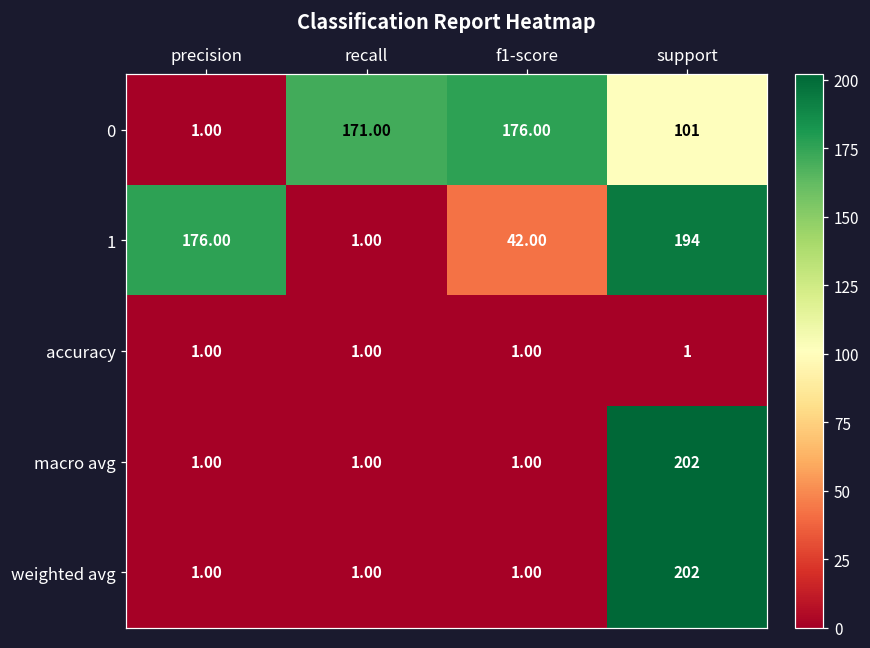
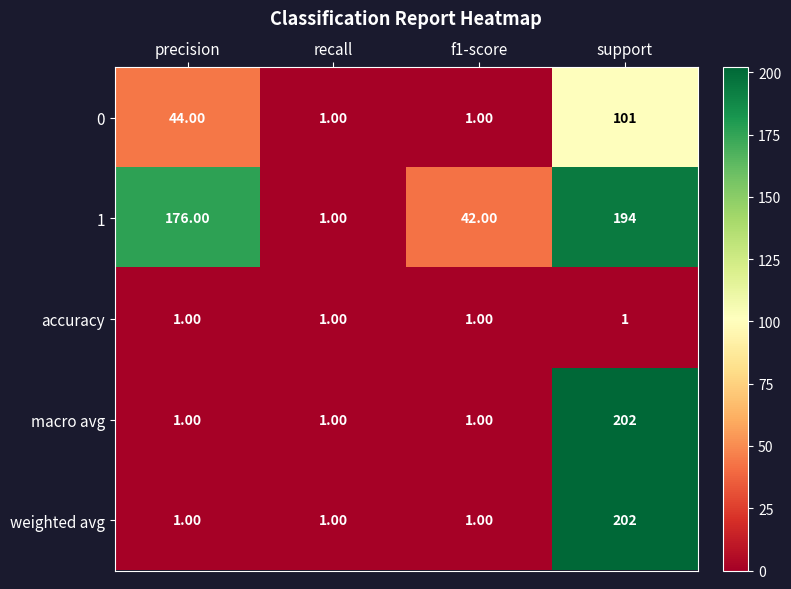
  {
    "0": {
-     "precision": 1.00,
-     "recall": 171.00,
-     "f1-score": 176.00,
+     "precision": 44.00,
+     "recall": 1.00,
+     "f1-score": 1.00,
      "support": 101
    },
    "1": {
      "precision": 176.00,
      "recall": 1.00,
      "f1-score": 42.00,
      "support": 194
    },
    "accuracy": {
      "precision": 1.00,
      "recall": 1.00,
      "f1-score": 1.00,
      "support": 1
    },
    "macro avg": {
      "precision": 1.00,
      "recall": 1.00,
      "f1-score": 1.00,
      "support": 202
    },
    "weighted avg": {
      "precision": 1.00,
      "recall": 1.00,
      "f1-score": 1.00,
      "support": 202
    }
  }
